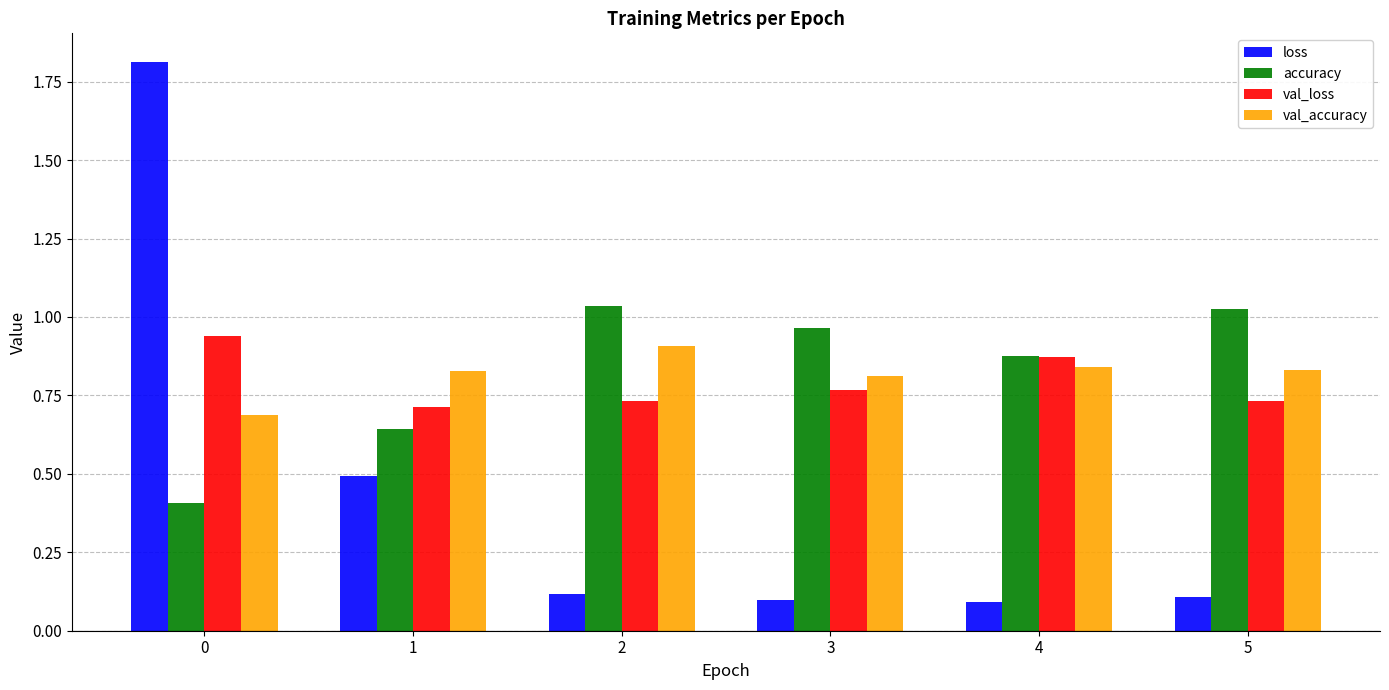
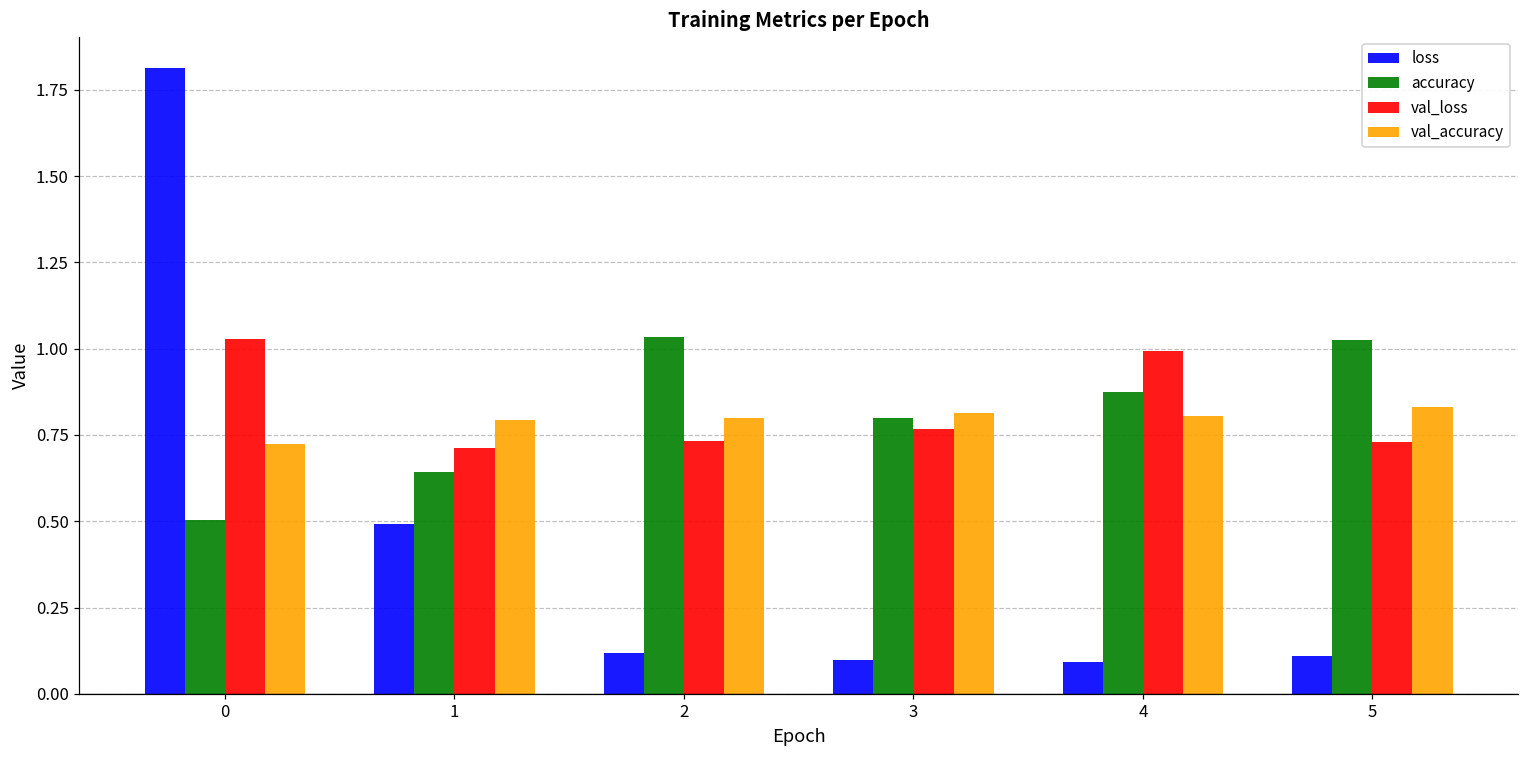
  {
    "loss": {
      "0": 1.81,
      "1": 0.49,
      "2": 0.12,
      "3": 0.10,
      "4": 0.09,
      "5": 0.11
    },
    "accuracy": {
-     "0": 0.41,
+     "0": 0.50,
      "1": 0.64,
      "2": 1.03,
-     "3": 0.97,
+     "3": 0.80,
      "4": 0.87,
      "5": 1.02
    },
    "val_loss": {
-     "0": 0.94,
+     "0": 1.03,
      "1": 0.71,
      "2": 0.73,
      "3": 0.77,
-     "4": 0.87,
+     "4": 0.99,
      "5": 0.73
    },
    "val_accuracy": {
-     "0": 0.69,
-     "1": 0.83,
-     "2": 0.91,
+     "0": 0.72,
+     "1": 0.79,
+     "2": 0.80,
      "3": 0.81,
-     "4": 0.84,
+     "4": 0.80,
      "5": 0.83
    }
  }
